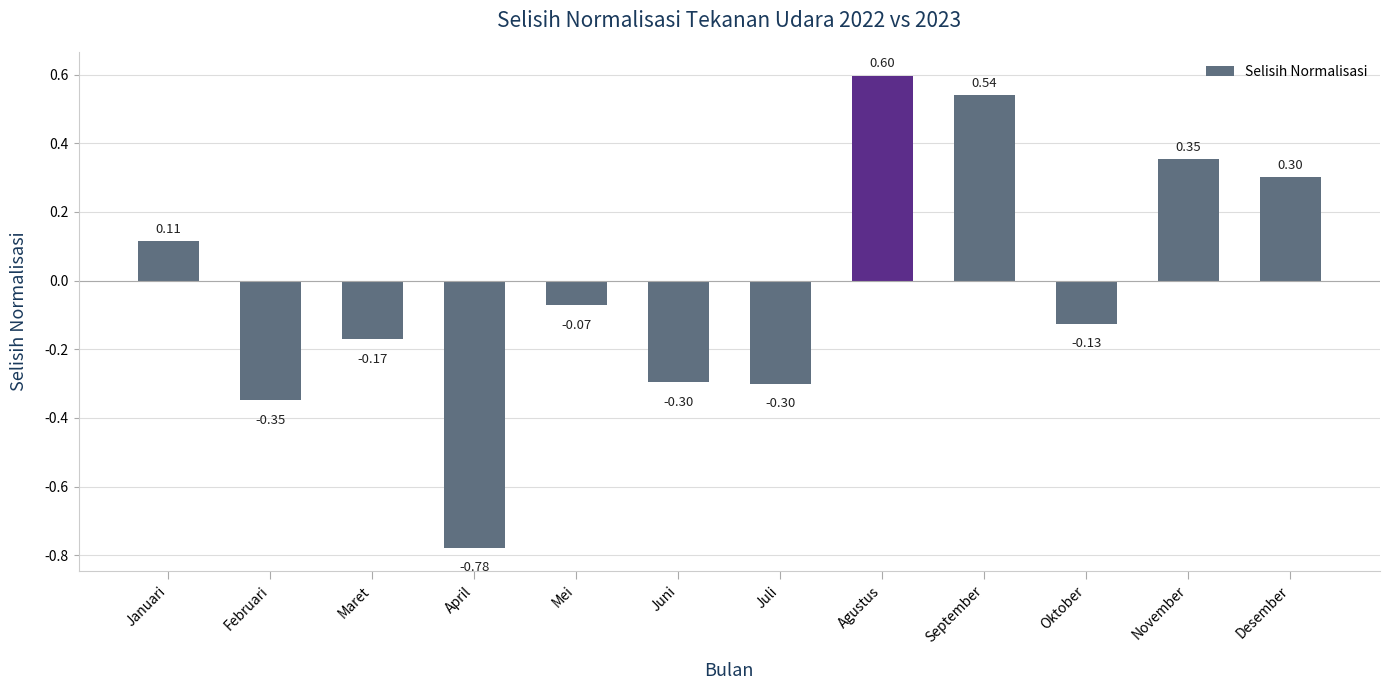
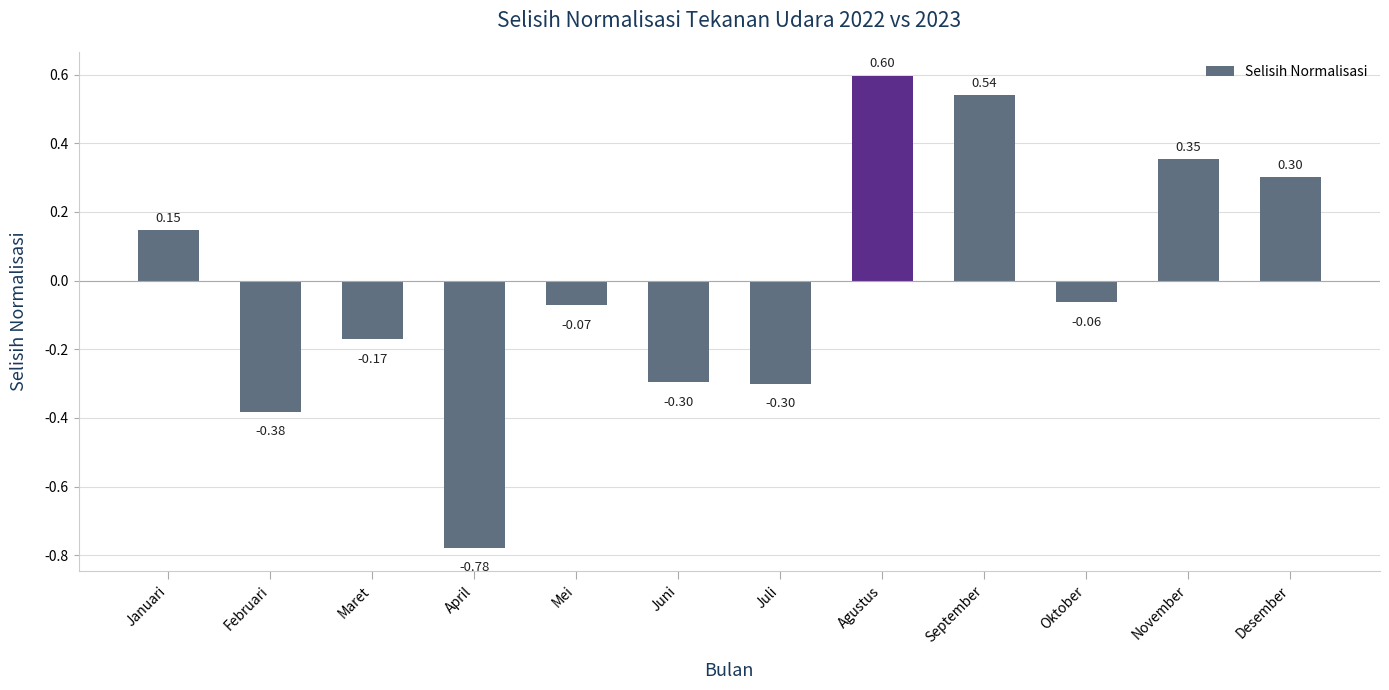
  {
-   "Januari": 0.11,
-   "Februari": -0.35,
+   "Januari": 0.15,
+   "Februari": -0.38,
    "Maret": -0.17,
    "April": -0.78,
    "Mei": -0.07,
    "Juni": -0.30,
    "Juli": -0.30,
    "Agustus": 0.60,
    "September": 0.54,
-   "Oktober": -0.13,
+   "Oktober": -0.06,
    "November": 0.35,
    "Desember": 0.30
  }
